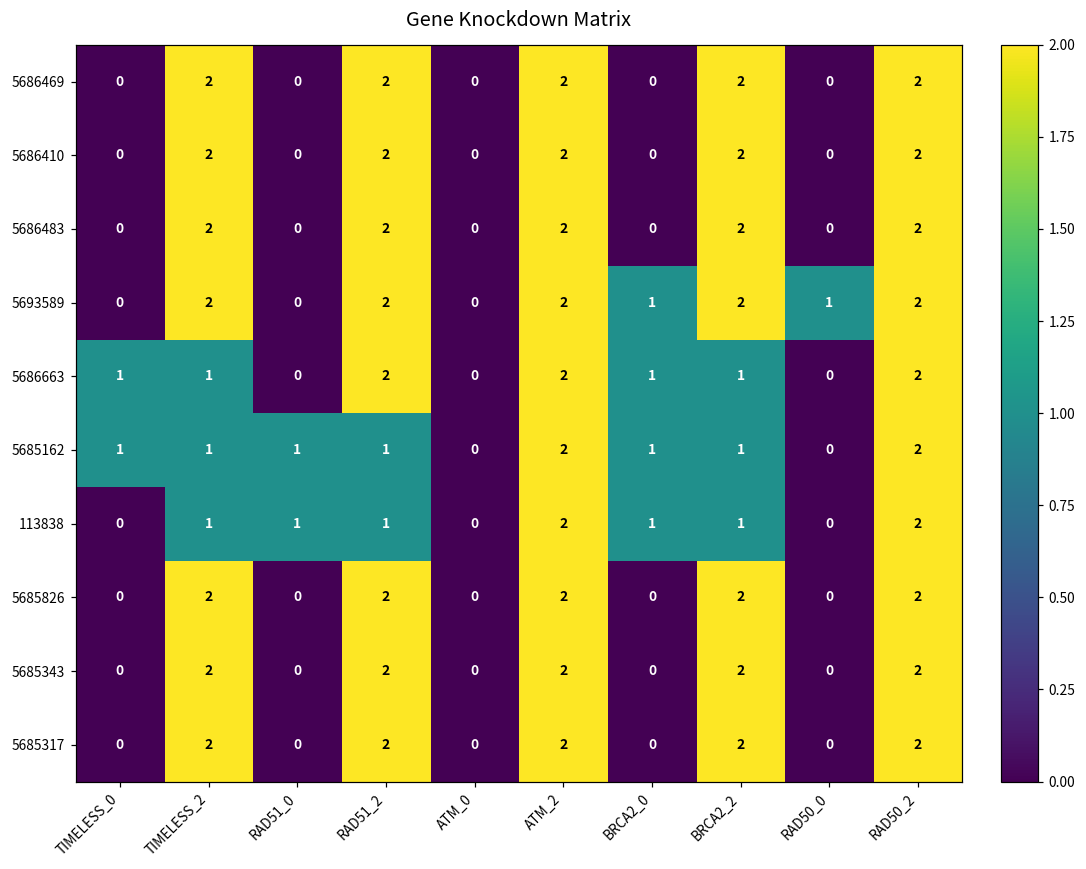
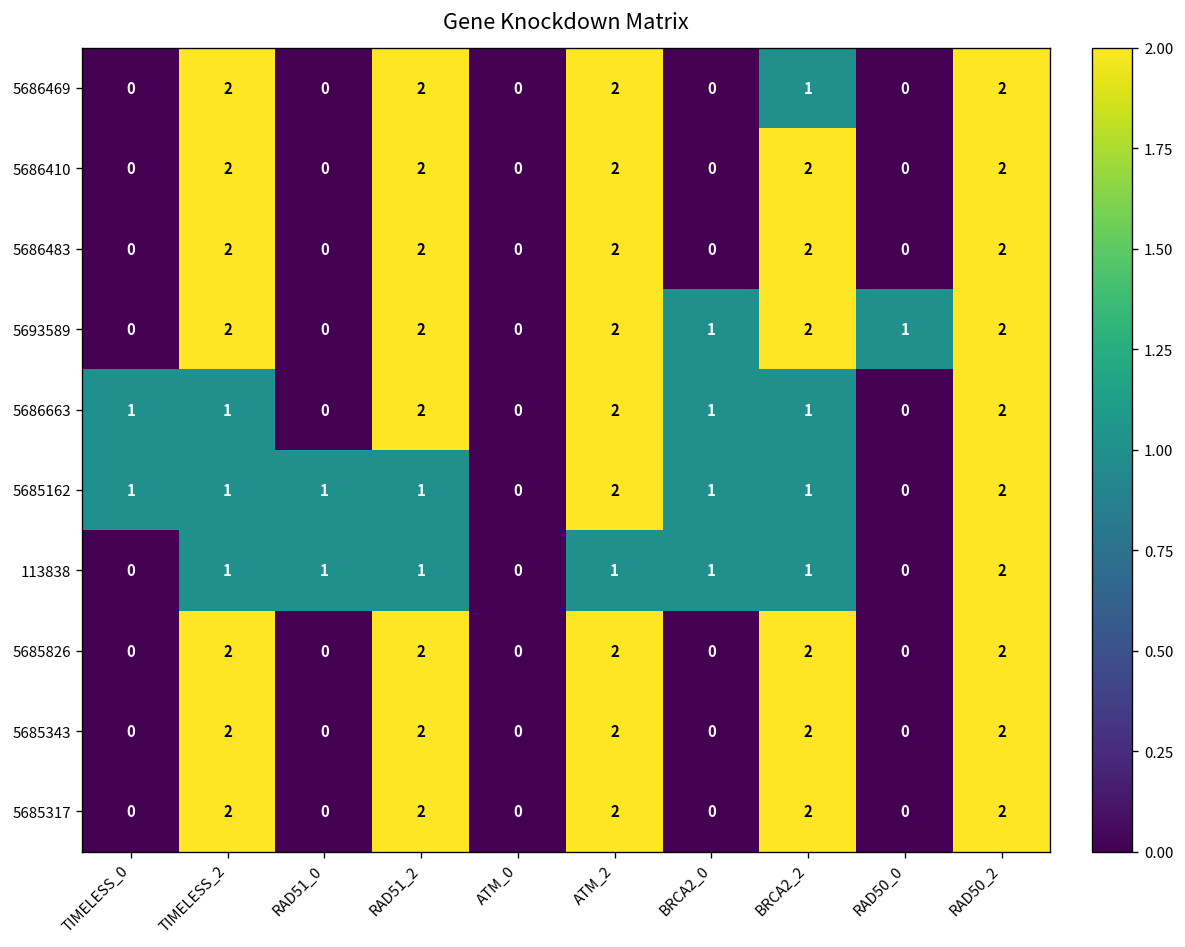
  {
    "5686469": {
      "TIMELESS_0": 0,
      "TIMELESS_2": 2,
      "RAD51_0": 0,
      "RAD51_2": 2,
      "ATM_0": 0,
      "ATM_2": 2,
      "BRCA2_0": 0,
-     "BRCA2_2": 2,
+     "BRCA2_2": 1,
      "RAD50_0": 0,
      "RAD50_2": 2
    },
    "5686410": {
      "TIMELESS_0": 0,
      "TIMELESS_2": 2,
      "RAD51_0": 0,
      "RAD51_2": 2,
      "ATM_0": 0,
      "ATM_2": 2,
      "BRCA2_0": 0,
      "BRCA2_2": 2,
      "RAD50_0": 0,
      "RAD50_2": 2
    },
    "5686483": {
      "TIMELESS_0": 0,
      "TIMELESS_2": 2,
      "RAD51_0": 0,
      "RAD51_2": 2,
      "ATM_0": 0,
      "ATM_2": 2,
      "BRCA2_0": 0,
      "BRCA2_2": 2,
      "RAD50_0": 0,
      "RAD50_2": 2
    },
    "5693589": {
      "TIMELESS_0": 0,
      "TIMELESS_2": 2,
      "RAD51_0": 0,
      "RAD51_2": 2,
      "ATM_0": 0,
      "ATM_2": 2,
      "BRCA2_0": 1,
      "BRCA2_2": 2,
      "RAD50_0": 1,
      "RAD50_2": 2
    },
    "5686663": {
      "TIMELESS_0": 1,
      "TIMELESS_2": 1,
      "RAD51_0": 0,
      "RAD51_2": 2,
      "ATM_0": 0,
      "ATM_2": 2,
      "BRCA2_0": 1,
      "BRCA2_2": 1,
      "RAD50_0": 0,
      "RAD50_2": 2
    },
    "5685162": {
      "TIMELESS_0": 1,
      "TIMELESS_2": 1,
      "RAD51_0": 1,
      "RAD51_2": 1,
      "ATM_0": 0,
      "ATM_2": 2,
      "BRCA2_0": 1,
      "BRCA2_2": 1,
      "RAD50_0": 0,
      "RAD50_2": 2
    },
    "113838": {
      "TIMELESS_0": 0,
      "TIMELESS_2": 1,
      "RAD51_0": 1,
      "RAD51_2": 1,
      "ATM_0": 0,
-     "ATM_2": 2,
+     "ATM_2": 1,
      "BRCA2_0": 1,
      "BRCA2_2": 1,
      "RAD50_0": 0,
      "RAD50_2": 2
    },
    "5685826": {
      "TIMELESS_0": 0,
      "TIMELESS_2": 2,
      "RAD51_0": 0,
      "RAD51_2": 2,
      "ATM_0": 0,
      "ATM_2": 2,
      "BRCA2_0": 0,
      "BRCA2_2": 2,
      "RAD50_0": 0,
      "RAD50_2": 2
    },
    "5685343": {
      "TIMELESS_0": 0,
      "TIMELESS_2": 2,
      "RAD51_0": 0,
      "RAD51_2": 2,
      "ATM_0": 0,
      "ATM_2": 2,
      "BRCA2_0": 0,
      "BRCA2_2": 2,
      "RAD50_0": 0,
      "RAD50_2": 2
    },
    "5685317": {
      "TIMELESS_0": 0,
      "TIMELESS_2": 2,
      "RAD51_0": 0,
      "RAD51_2": 2,
      "ATM_0": 0,
      "ATM_2": 2,
      "BRCA2_0": 0,
      "BRCA2_2": 2,
      "RAD50_0": 0,
      "RAD50_2": 2
    }
  }
